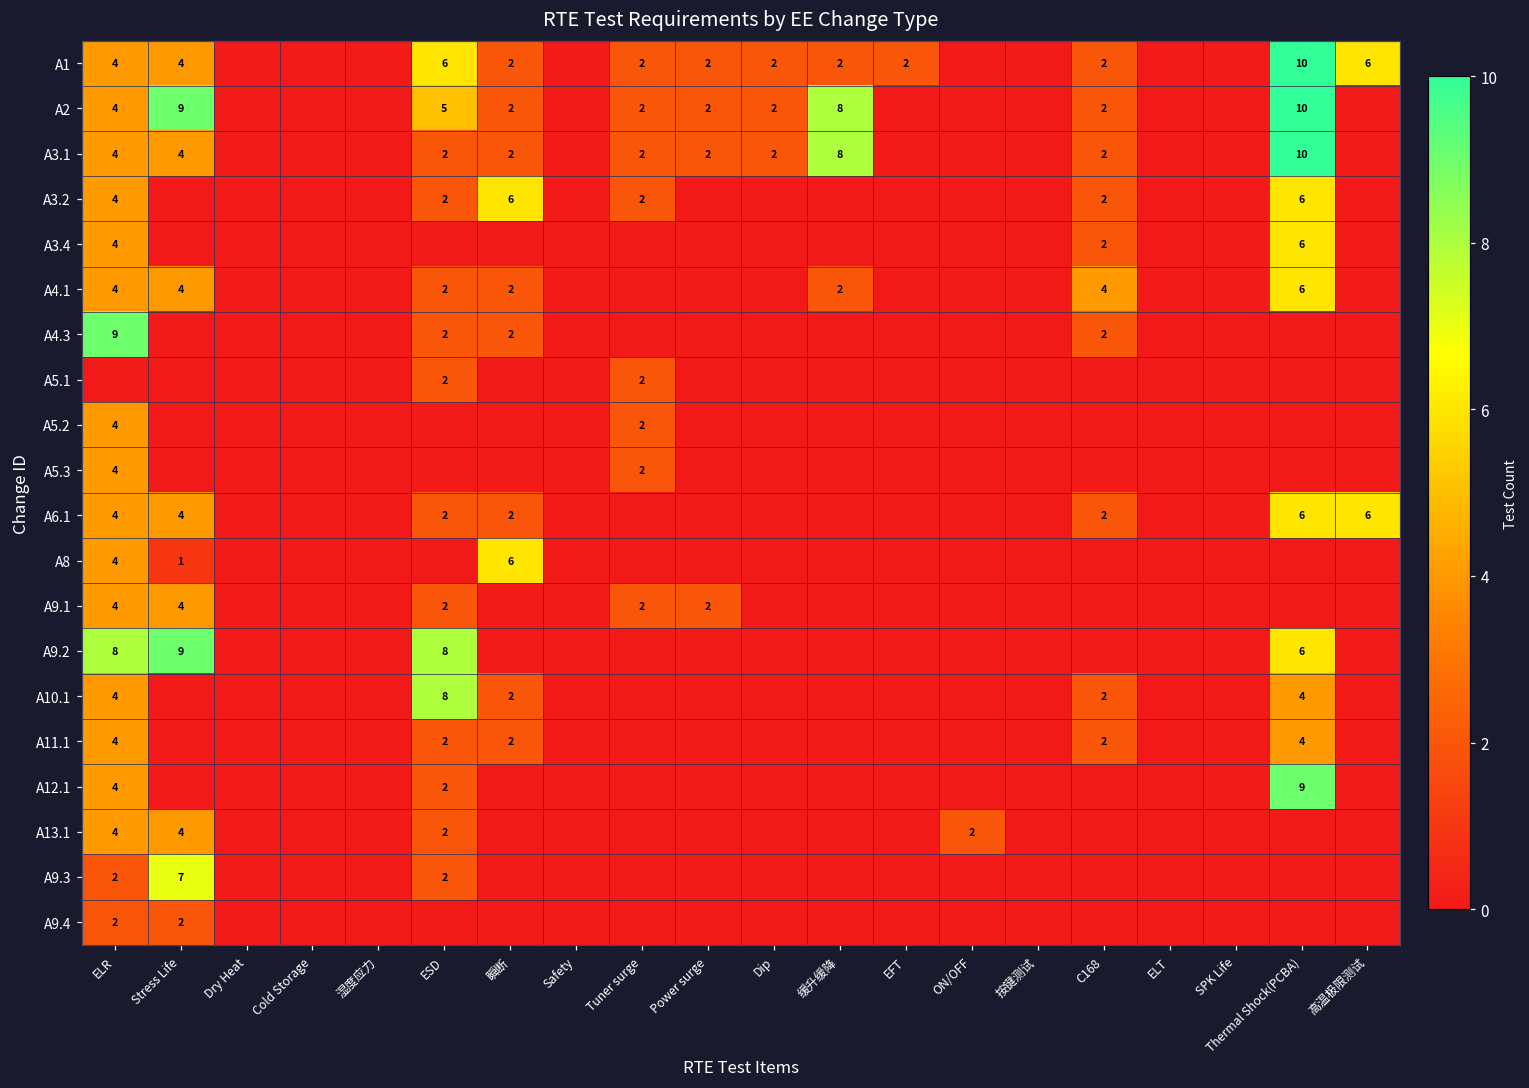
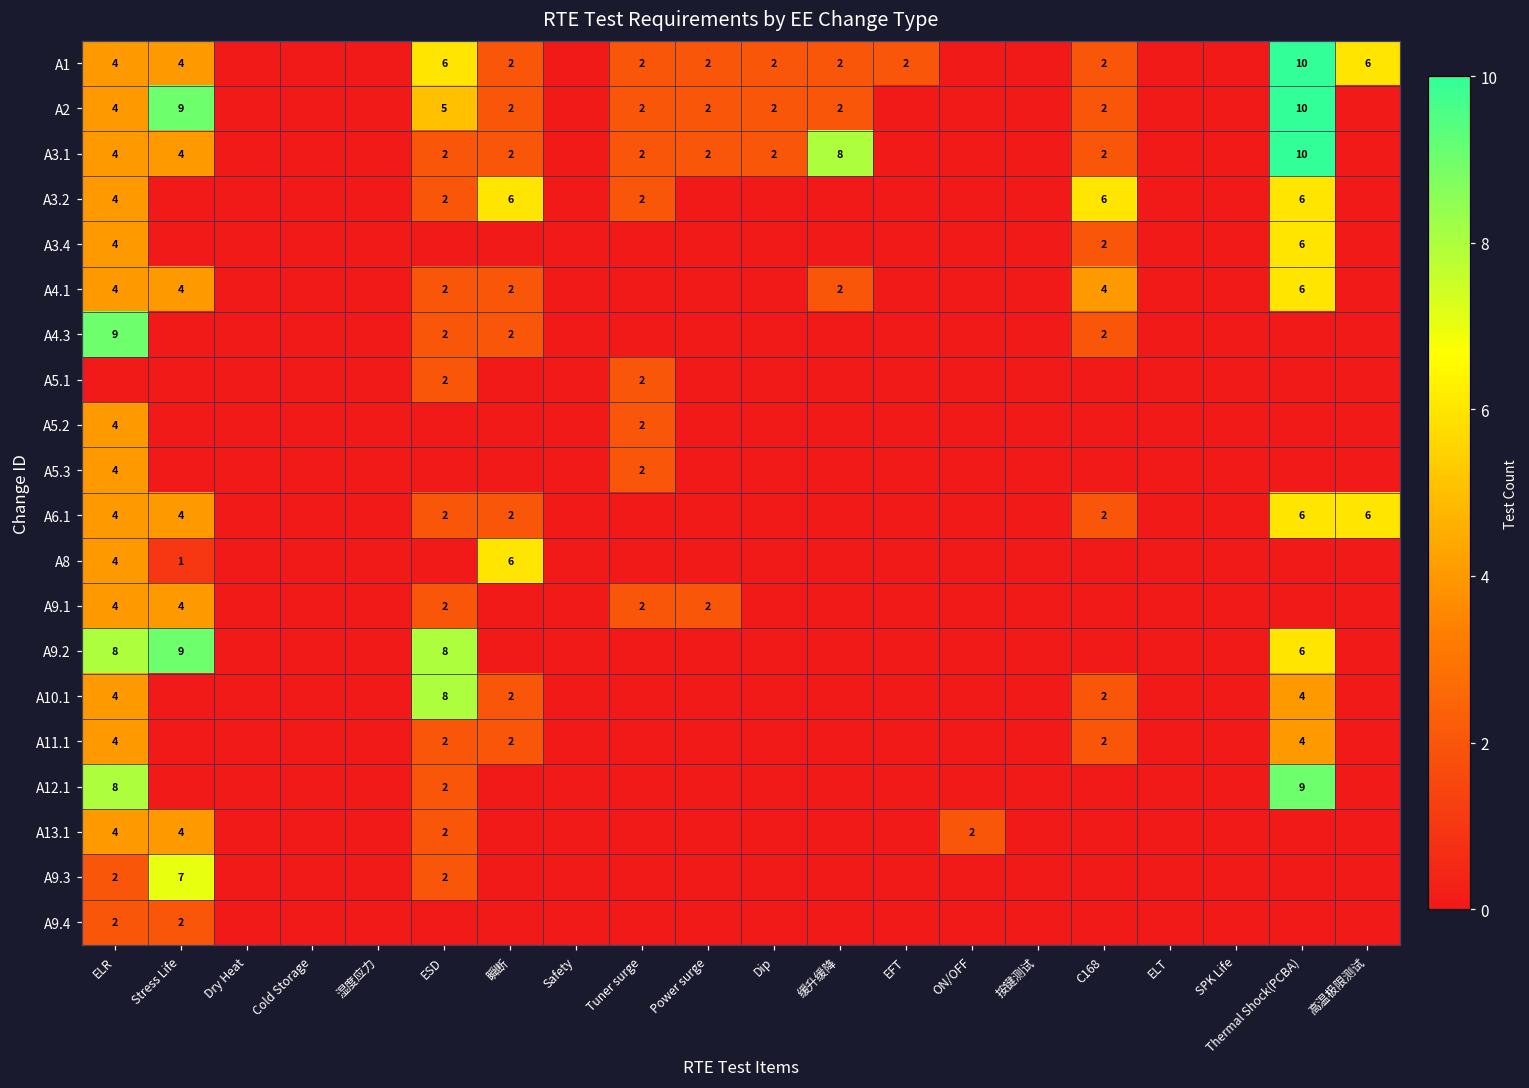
  {
    "A1": {
      "ELR": 4,
      "Stress Life": 4,
      "ESD": 6,
      "瞬断": 2,
      "Tuner surge": 2,
      "Power surge": 2,
      "Dip": 2,
      "缓升缓降": 2,
      "EFT": 2,
      "C168": 2,
      "Thermal Shock(PCBA)": 10,
      "高温极限测试": 6
    },
    "A2": {
      "ELR": 4,
      "Stress Life": 9,
      "ESD": 5,
      "瞬断": 2,
      "Tuner surge": 2,
      "Power surge": 2,
      "Dip": 2,
-     "缓升缓降": 8,
+     "缓升缓降": 2,
      "C168": 2,
      "Thermal Shock(PCBA)": 10
    },
    "A3.1": {
      "ELR": 4,
      "Stress Life": 4,
      "ESD": 2,
      "瞬断": 2,
      "Tuner surge": 2,
      "Power surge": 2,
      "Dip": 2,
      "缓升缓降": 8,
      "C168": 2,
      "Thermal Shock(PCBA)": 10
    },
    "A3.2": {
      "ELR": 4,
      "ESD": 2,
      "瞬断": 6,
      "Tuner surge": 2,
-     "C168": 2,
+     "C168": 6,
      "Thermal Shock(PCBA)": 6
    },
    "A3.4": {
      "ELR": 4,
      "C168": 2,
      "Thermal Shock(PCBA)": 6
    },
    "A4.1": {
      "ELR": 4,
      "Stress Life": 4,
      "ESD": 2,
      "瞬断": 2,
      "缓升缓降": 2,
      "C168": 4,
      "Thermal Shock(PCBA)": 6
    },
    "A4.3": {
      "ELR": 9,
      "ESD": 2,
      "瞬断": 2,
      "C168": 2
    },
    "A5.1": {
      "ESD": 2,
      "Tuner surge": 2
    },
    "A5.2": {
      "ELR": 4,
      "Tuner surge": 2
    },
    "A5.3": {
      "ELR": 4,
      "Tuner surge": 2
    },
    "A6.1": {
      "ELR": 4,
      "Stress Life": 4,
      "ESD": 2,
      "瞬断": 2,
      "C168": 2,
      "Thermal Shock(PCBA)": 6,
      "高温极限测试": 6
    },
    "A8": {
      "ELR": 4,
      "Stress Life": 1,
      "瞬断": 6
    },
    "A9.1": {
      "ELR": 4,
      "Stress Life": 4,
      "ESD": 2,
      "Tuner surge": 2,
      "Power surge": 2
    },
    "A9.2": {
      "ELR": 8,
      "Stress Life": 9,
      "ESD": 8,
      "Thermal Shock(PCBA)": 6
    },
    "A10.1": {
      "ELR": 4,
      "ESD": 8,
      "瞬断": 2,
      "C168": 2,
      "Thermal Shock(PCBA)": 4
    },
    "A11.1": {
      "ELR": 4,
      "ESD": 2,
      "瞬断": 2,
      "C168": 2,
      "Thermal Shock(PCBA)": 4
    },
    "A12.1": {
-     "ELR": 4,
+     "ELR": 8,
      "ESD": 2,
      "Thermal Shock(PCBA)": 9
    },
    "A13.1": {
      "ELR": 4,
      "Stress Life": 4,
      "ESD": 2,
      "ON/OFF": 2
    },
    "A9.3": {
      "ELR": 2,
      "Stress Life": 7,
      "ESD": 2
    },
    "A9.4": {
      "ELR": 2,
      "Stress Life": 2
    }
  }
